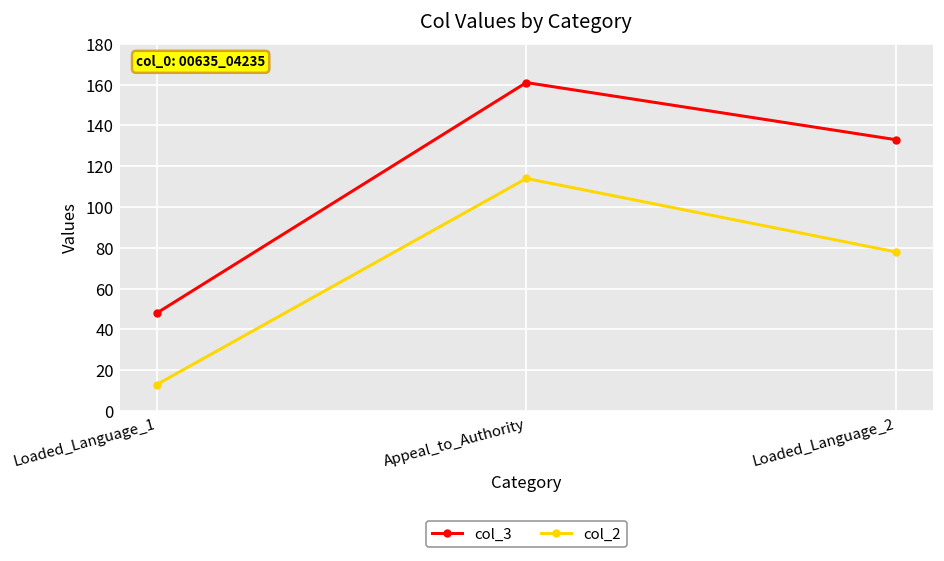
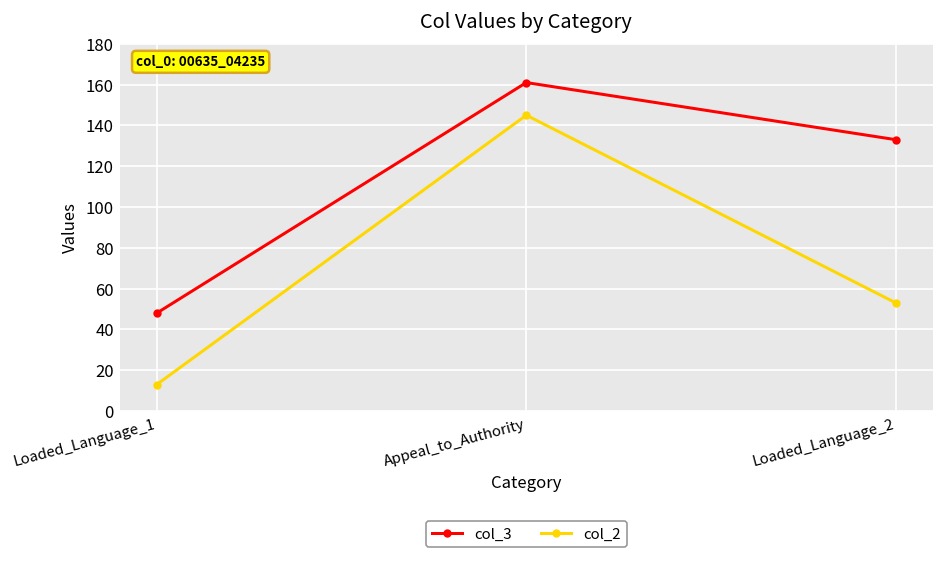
  {
    "col_3": {
      "Loaded_Language_1": 48,
      "Appeal_to_Authority": 161,
      "Loaded_Language_2": 133
    },
    "col_2": {
      "Loaded_Language_1": 13,
-     "Appeal_to_Authority": 114,
-     "Loaded_Language_2": 78
+     "Appeal_to_Authority": 145,
+     "Loaded_Language_2": 53
    }
  }
